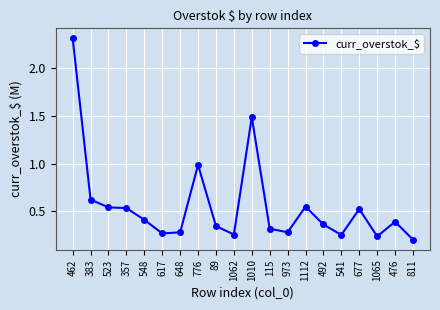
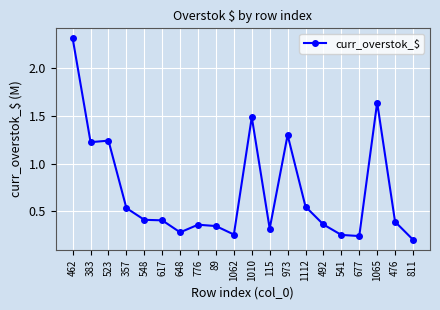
  {
    "462": 2.3,
-   "383": 0.6,
-   "523": 0.5,
+   "383": 1.2,
+   "523": 1.2,
    "357": 0.5,
    "548": 0.4,
-   "617": 0.3,
+   "617": 0.4,
    "648": 0.3,
-   "776": 1.0,
+   "776": 0.4,
    "89": 0.3,
    "1062": 0.3,
    "1010": 1.5,
    "115": 0.3,
-   "973": 0.3,
+   "973": 1.3,
    "1112": 0.5,
    "492": 0.4,
    "541": 0.3,
-   "677": 0.5,
-   "1065": 0.2,
+   "677": 0.2,
+   "1065": 1.6,
    "476": 0.4,
    "811": 0.2
  }
